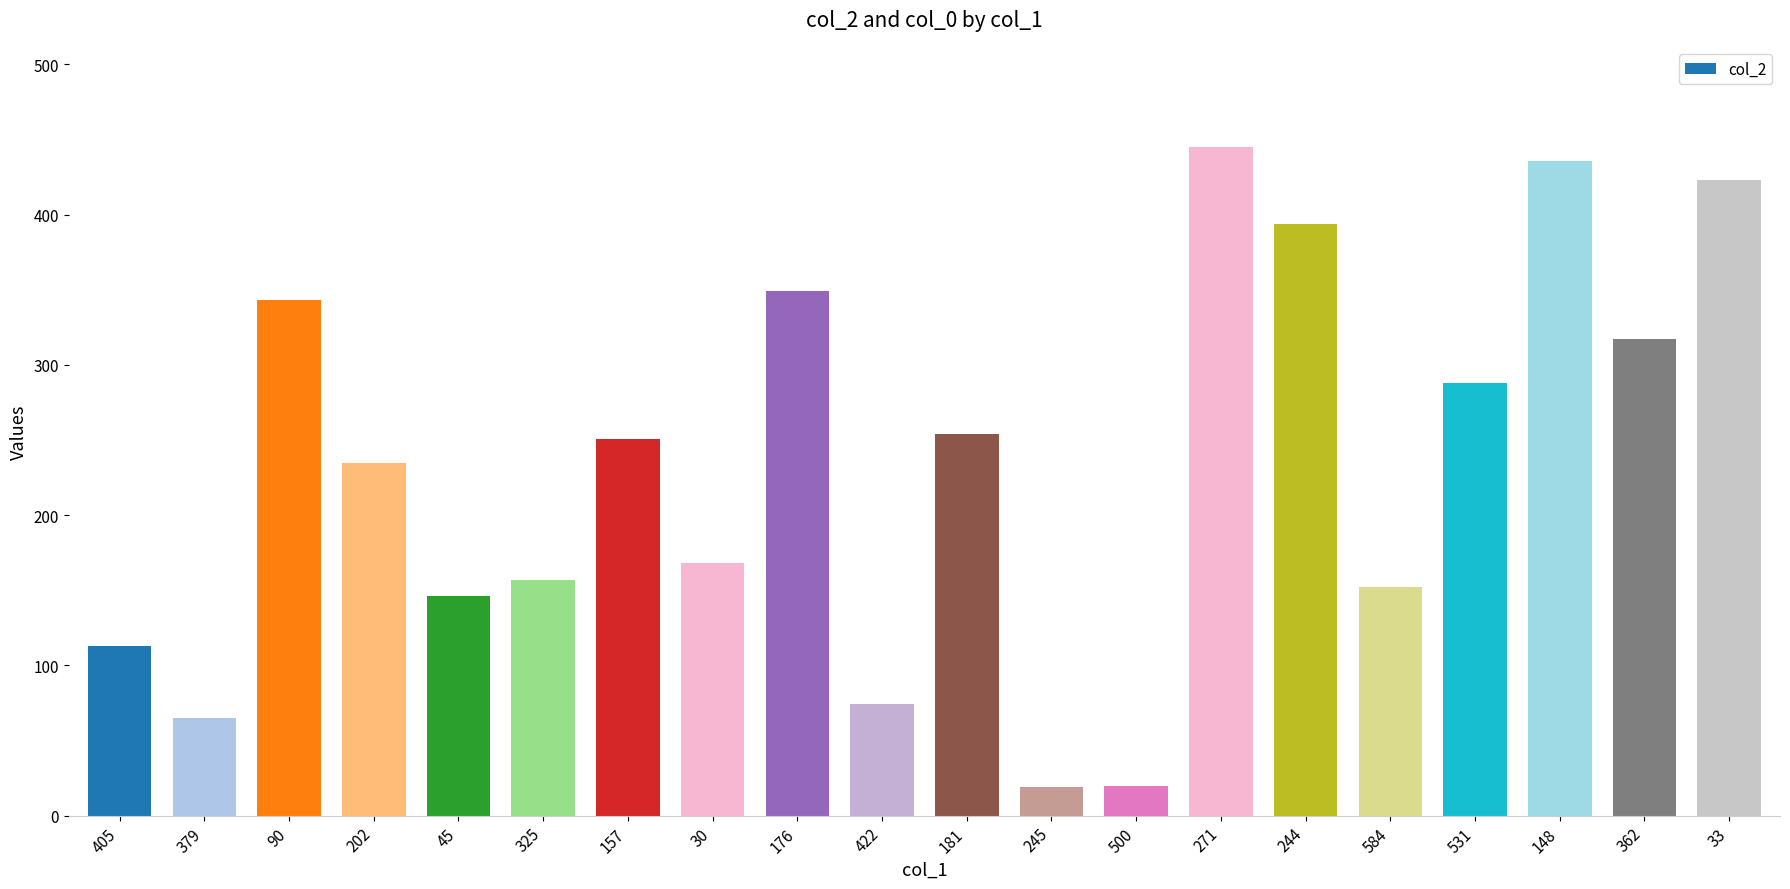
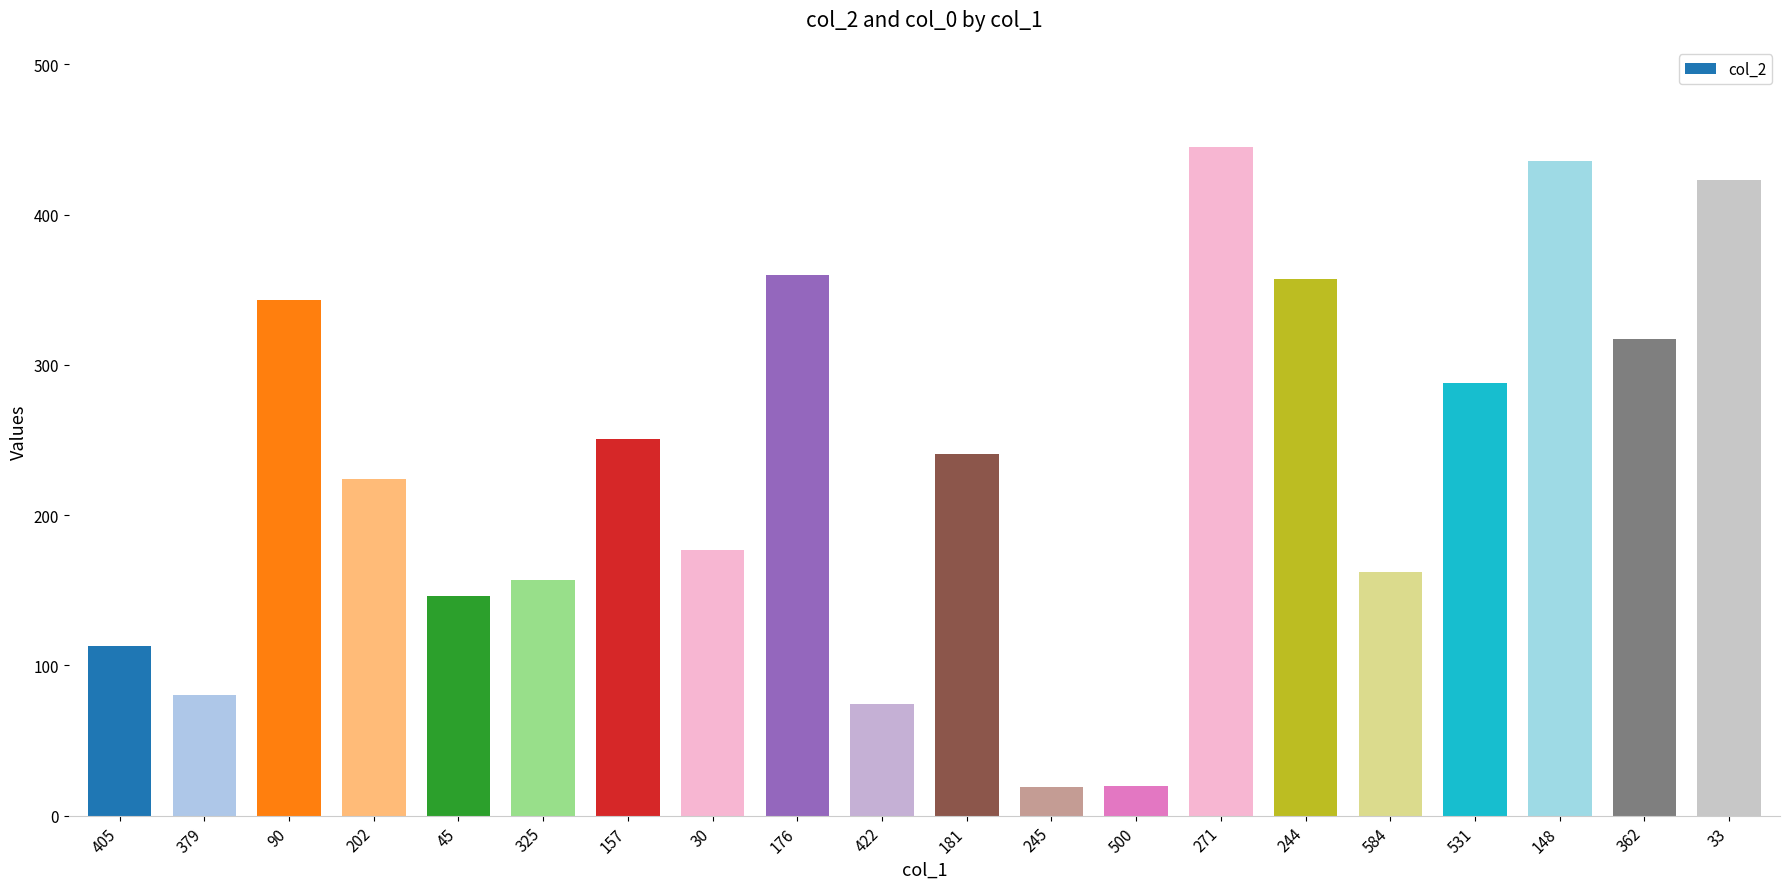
  {
    "405": 113,
-   "379": 65,
+   "379": 80,
    "90": 343,
-   "202": 235,
+   "202": 224,
    "45": 146,
    "325": 157,
    "157": 251,
-   "30": 168,
-   "176": 349,
+   "30": 177,
+   "176": 360,
    "422": 74,
-   "181": 254,
+   "181": 241,
    "245": 19,
    "500": 20,
    "271": 445,
-   "244": 394,
-   "584": 152,
+   "244": 357,
+   "584": 162,
    "531": 288,
    "148": 436,
    "362": 317,
    "33": 423
  }
